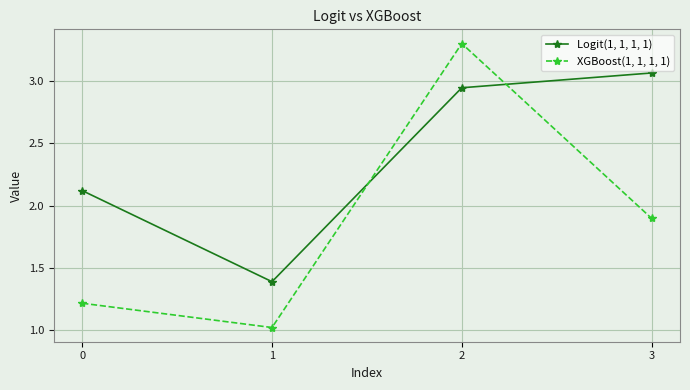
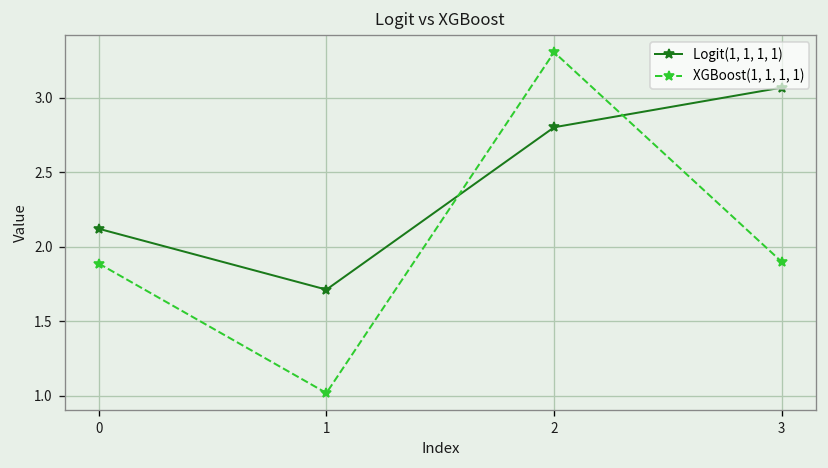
  {
    "Logit(1, 1, 1, 1)": {
      "0": 2.12,
-     "1": 1.39,
-     "2": 2.95,
+     "1": 1.71,
+     "2": 2.80,
      "3": 3.07
    },
    "XGBoost(1, 1, 1, 1)": {
-     "0": 1.21,
+     "0": 1.89,
      "1": 1.02,
      "2": 3.30,
      "3": 1.90
    }
  }
